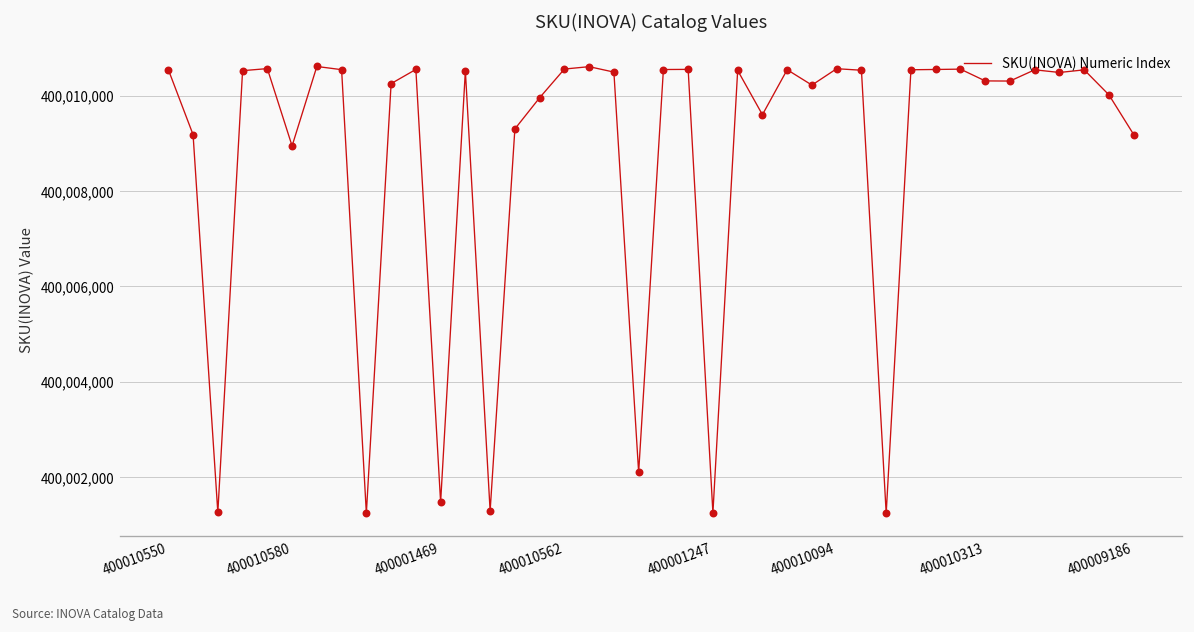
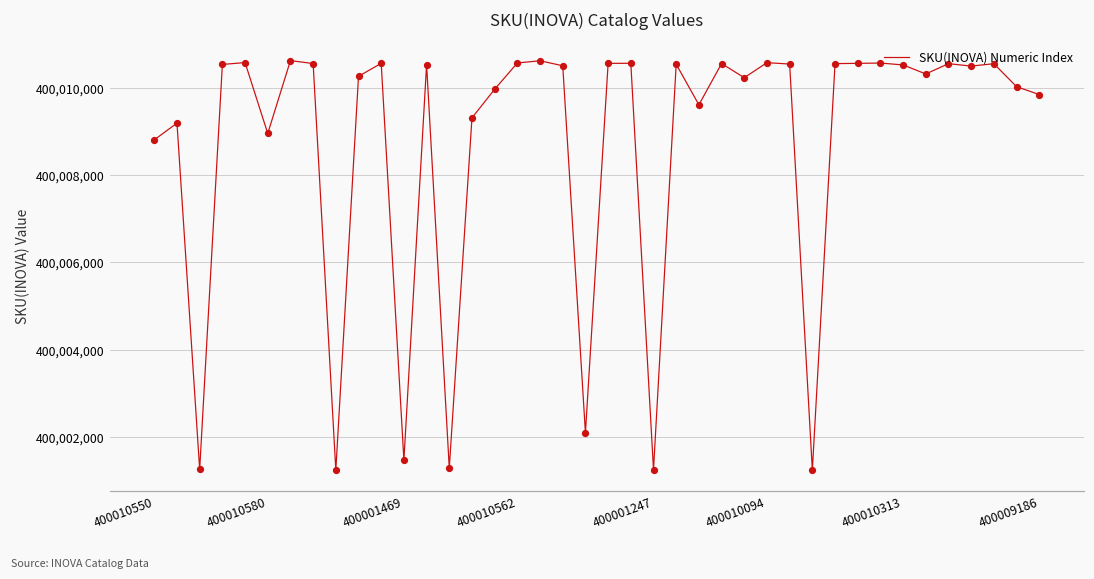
  {
-   "400010550": "400,010,600",
+   "400010550": "400,008,800",
    "400010580": "400,008,900",
    "400001469": "400,001,500",
    "400010562": "400,010,600",
    "400001247": "400,001,200",
    "400010094": "400,010,600",
-   "400010313": "400,010,300",
-   "400009186": "400,009,200"
+   "400010313": "400,010,500",
+   "400009186": "400,009,800"
  }
